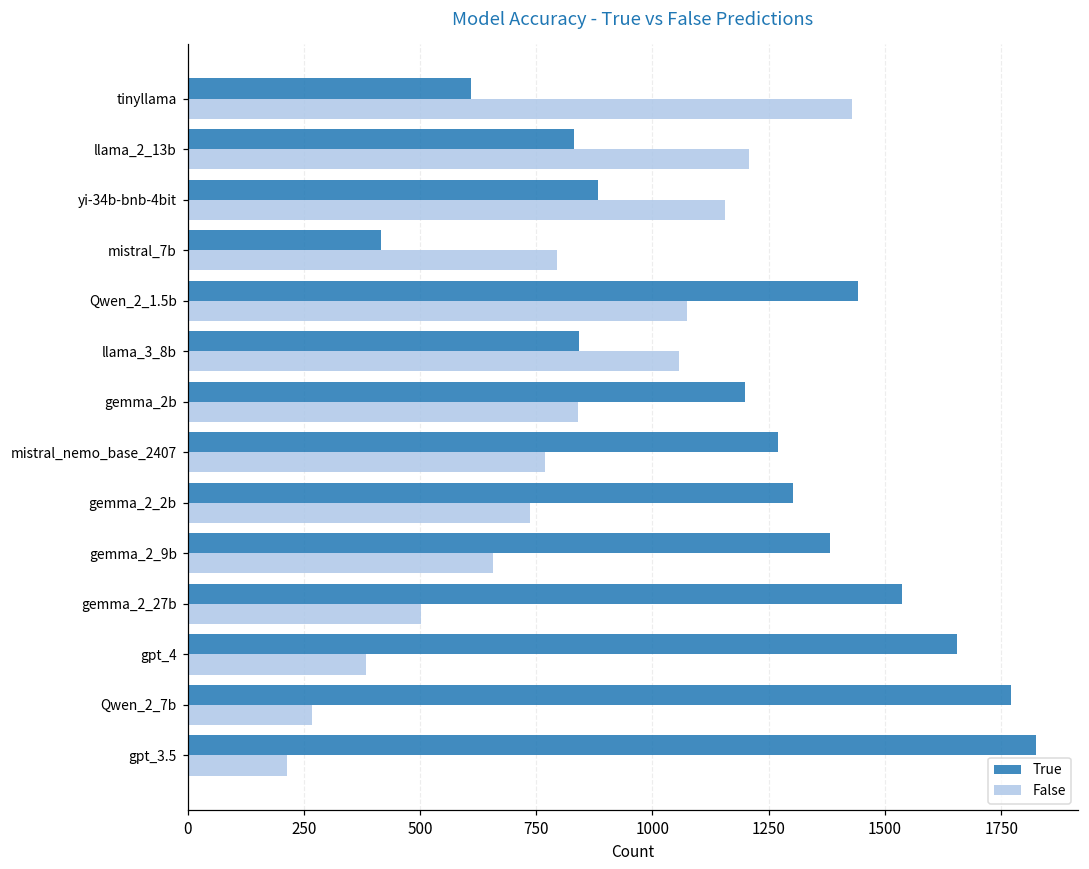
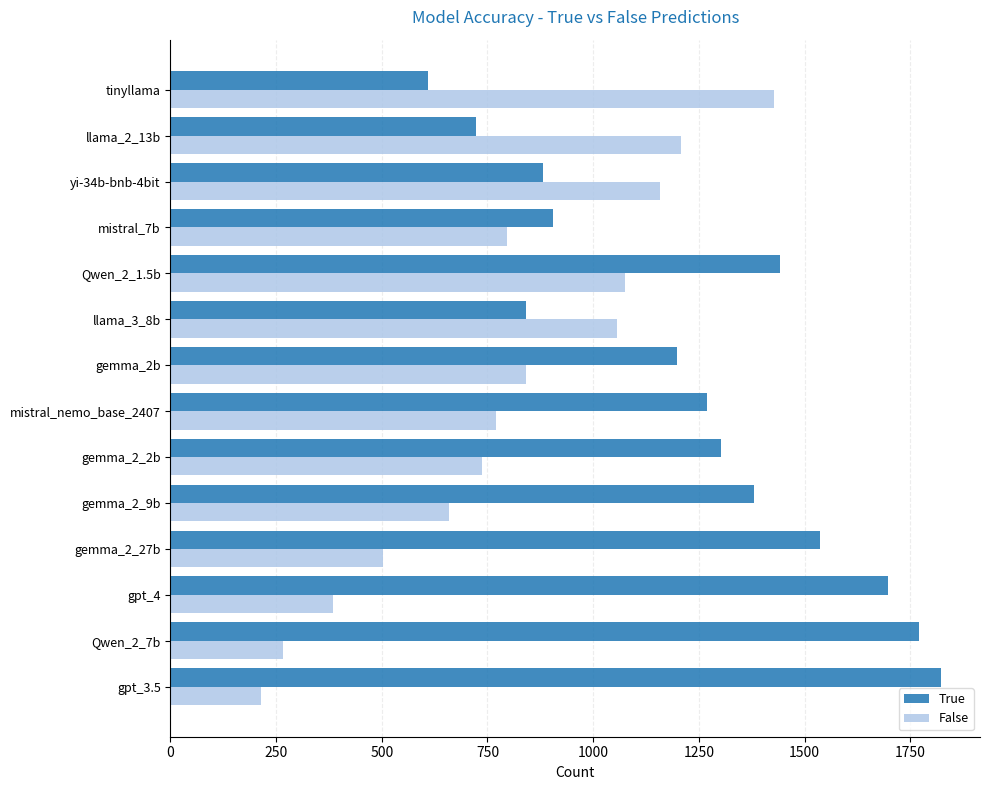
  {
    "True": {
      "tinyllama": 610,
-     "llama_2_13b": 830,
+     "llama_2_13b": 720,
      "yi-34b-bnb-4bit": 880,
-     "mistral_7b": 420,
+     "mistral_7b": 910,
      "Qwen_2_1.5b": 1440,
      "llama_3_8b": 840,
      "gemma_2b": 1200,
      "mistral_nemo_base_2407": 1270,
      "gemma_2_2b": 1300,
      "gemma_2_9b": 1380,
      "gemma_2_27b": 1540,
-     "gpt_4": 1660,
+     "gpt_4": 1700,
      "Qwen_2_7b": 1770,
      "gpt_3.5": 1820
    },
    "False": {
      "tinyllama": 1430,
      "llama_2_13b": 1210,
      "yi-34b-bnb-4bit": 1160,
      "mistral_7b": 800,
      "Qwen_2_1.5b": 1080,
      "llama_3_8b": 1060,
      "gemma_2b": 840,
      "mistral_nemo_base_2407": 770,
      "gemma_2_2b": 740,
      "gemma_2_9b": 660,
      "gemma_2_27b": 500,
      "gpt_4": 380,
      "Qwen_2_7b": 270,
      "gpt_3.5": 220
    }
  }
